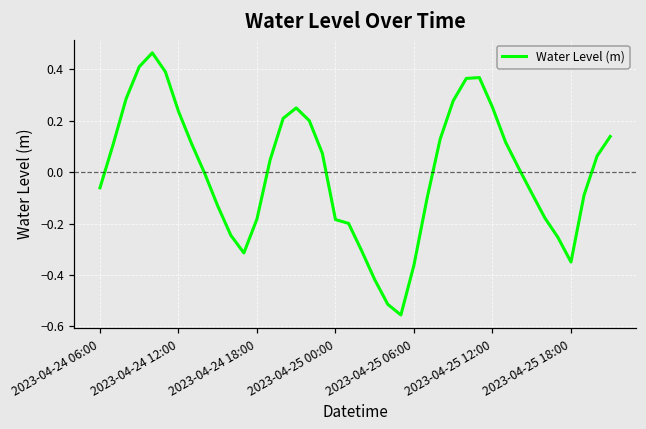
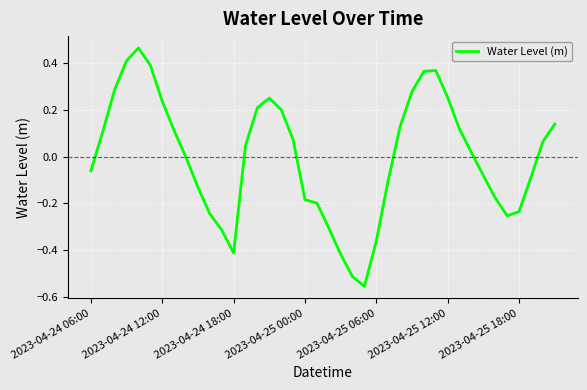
  {
    "2023-04-24 06:00": -0.06,
    "2023-04-24 12:00": 0.24,
-   "2023-04-24 18:00": -0.18,
+   "2023-04-24 18:00": -0.41,
    "2023-04-25 00:00": -0.18,
    "2023-04-25 06:00": -0.36,
    "2023-04-25 12:00": 0.25,
-   "2023-04-25 18:00": -0.35
+   "2023-04-25 18:00": -0.24
  }
